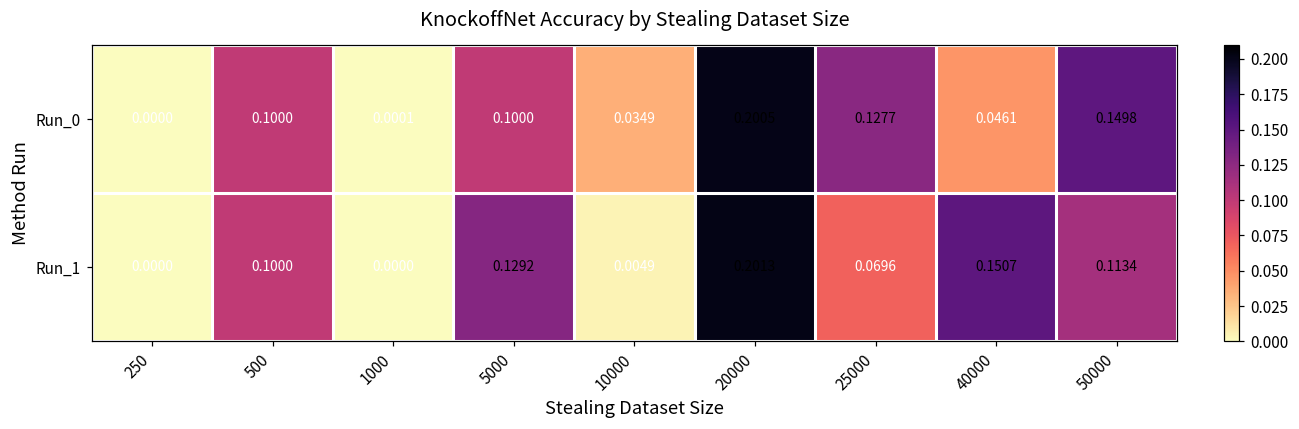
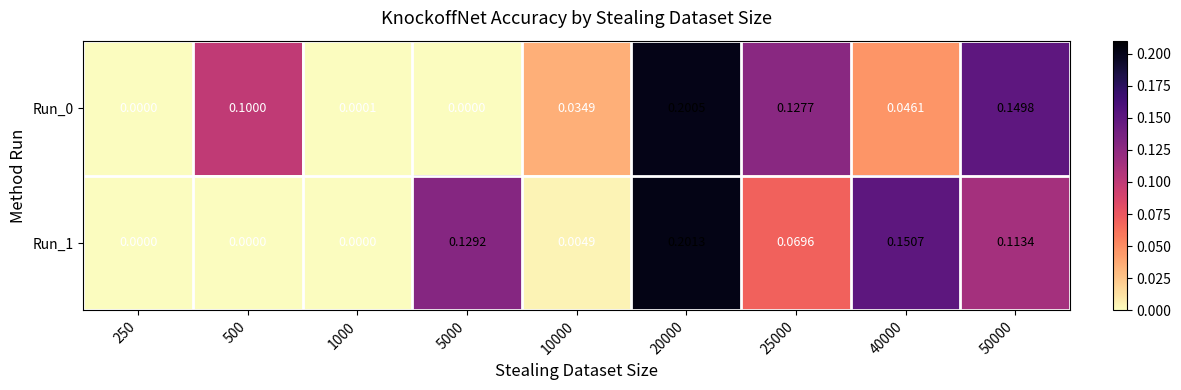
  {
    "Run_0": {
      "250": 0.0000,
      "500": 0.1000,
      "1000": 0.0001,
-     "5000": 0.1000,
+     "5000": 0.0000,
      "10000": 0.0349,
      "25000": 0.1277,
      "40000": 0.0461,
      "50000": 0.1498
    },
    "Run_1": {
      "250": 0.0000,
-     "500": 0.1000,
+     "500": 0.0000,
      "1000": 0.0000,
      "5000": 0.1292,
      "10000": 0.0049,
      "25000": 0.0696,
      "40000": 0.1507,
      "50000": 0.1134
    }
  }
